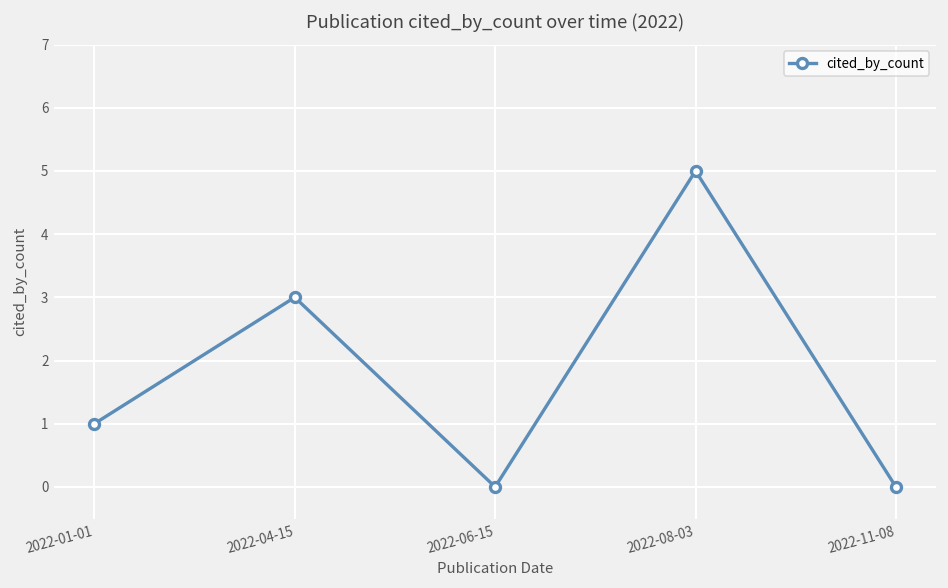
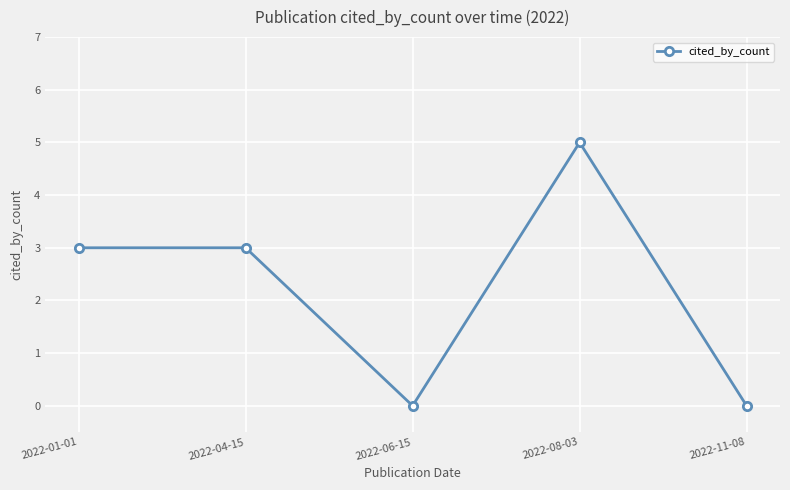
  {
-   "2022-01-01": 1,
+   "2022-01-01": 3,
    "2022-04-15": 3,
    "2022-06-15": 0,
    "2022-08-03": 5,
    "2022-11-08": 0
  }
